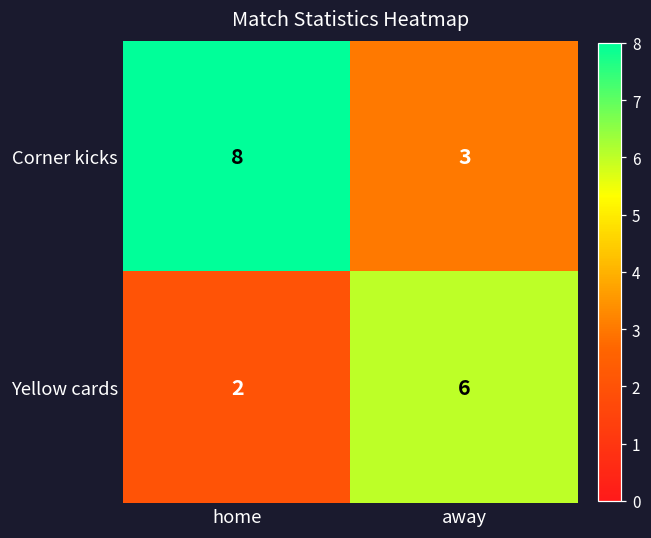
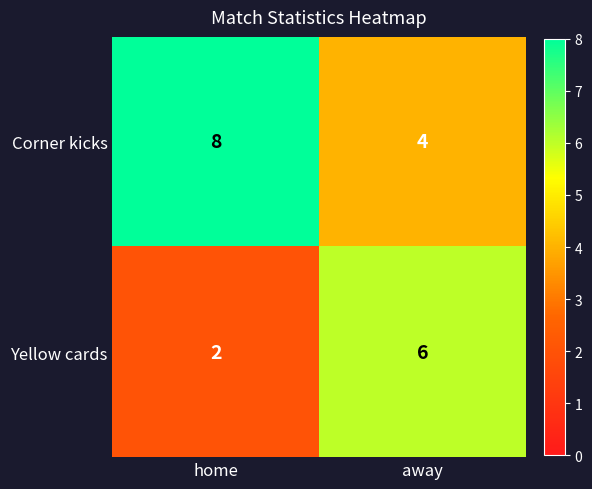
  {
    "Corner kicks": {
      "home": 8,
-     "away": 3
+     "away": 4
    },
    "Yellow cards": {
      "home": 2,
      "away": 6
    }
  }
